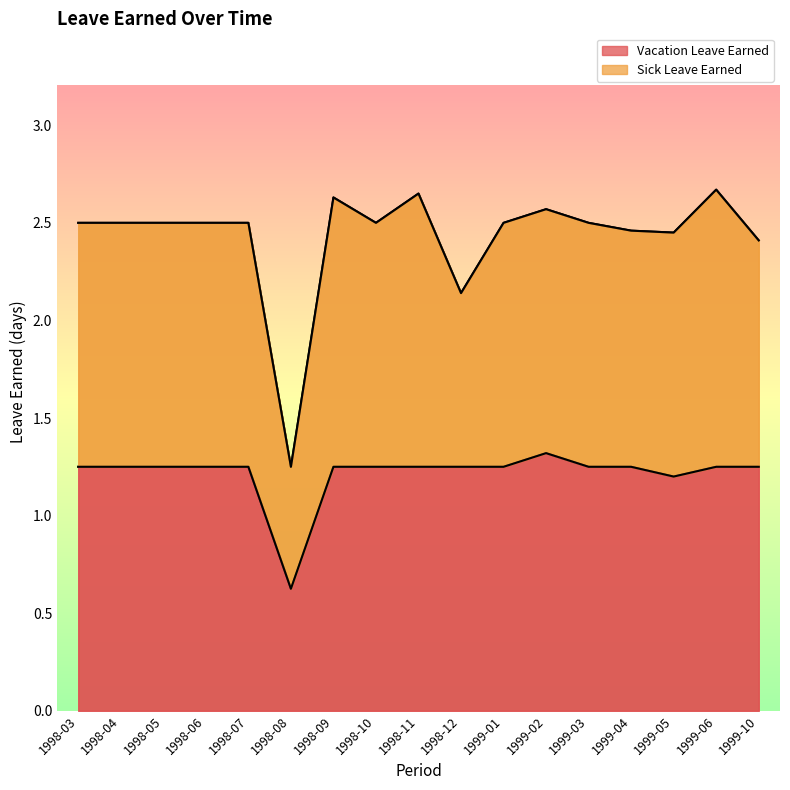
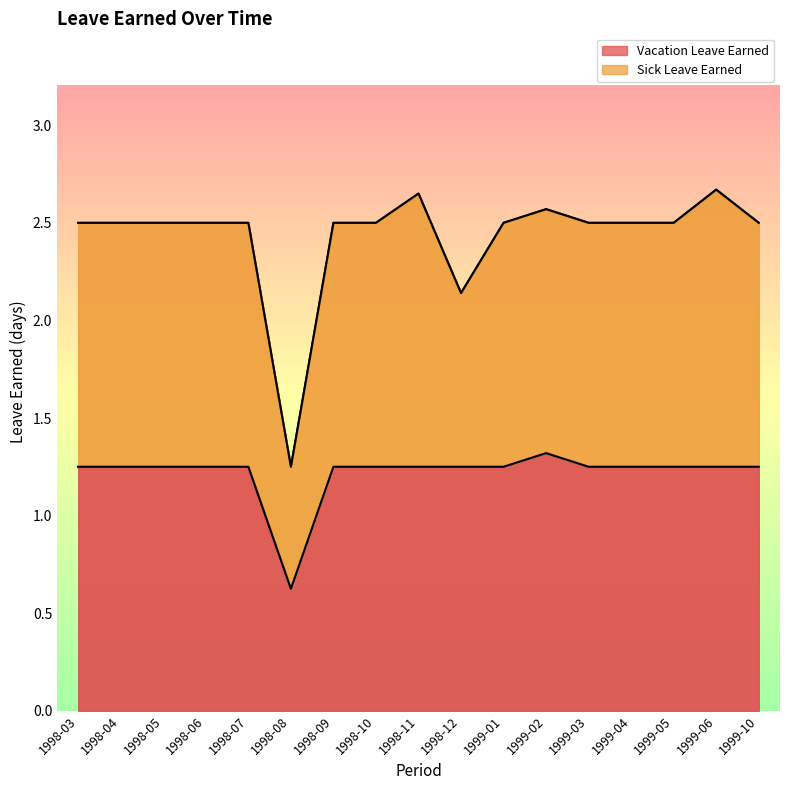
  {
    "Vacation Leave Earned": {
      "1998-03": 1.25,
      "1998-04": 1.25,
      "1998-05": 1.25,
      "1998-06": 1.25,
      "1998-07": 1.25,
      "1998-08": 0.63,
      "1998-09": 1.25,
      "1998-10": 1.25,
      "1998-11": 1.25,
      "1998-12": 1.25,
      "1999-01": 1.25,
      "1999-02": 1.32,
      "1999-03": 1.25,
      "1999-04": 1.25,
-     "1999-05": 1.20,
+     "1999-05": 1.25,
      "1999-06": 1.25,
      "1999-10": 1.25
    },
    "Sick Leave Earned": {
      "1998-03": 1.25,
      "1998-04": 1.25,
      "1998-05": 1.25,
      "1998-06": 1.25,
      "1998-07": 1.25,
      "1998-08": 0.63,
-     "1998-09": 1.38,
+     "1998-09": 1.25,
      "1998-10": 1.25,
      "1998-11": 1.40,
      "1998-12": 0.89,
      "1999-01": 1.25,
      "1999-02": 1.25,
      "1999-03": 1.25,
-     "1999-04": 1.21,
+     "1999-04": 1.25,
      "1999-05": 1.25,
      "1999-06": 1.42,
-     "1999-10": 1.16
+     "1999-10": 1.25
    }
  }
